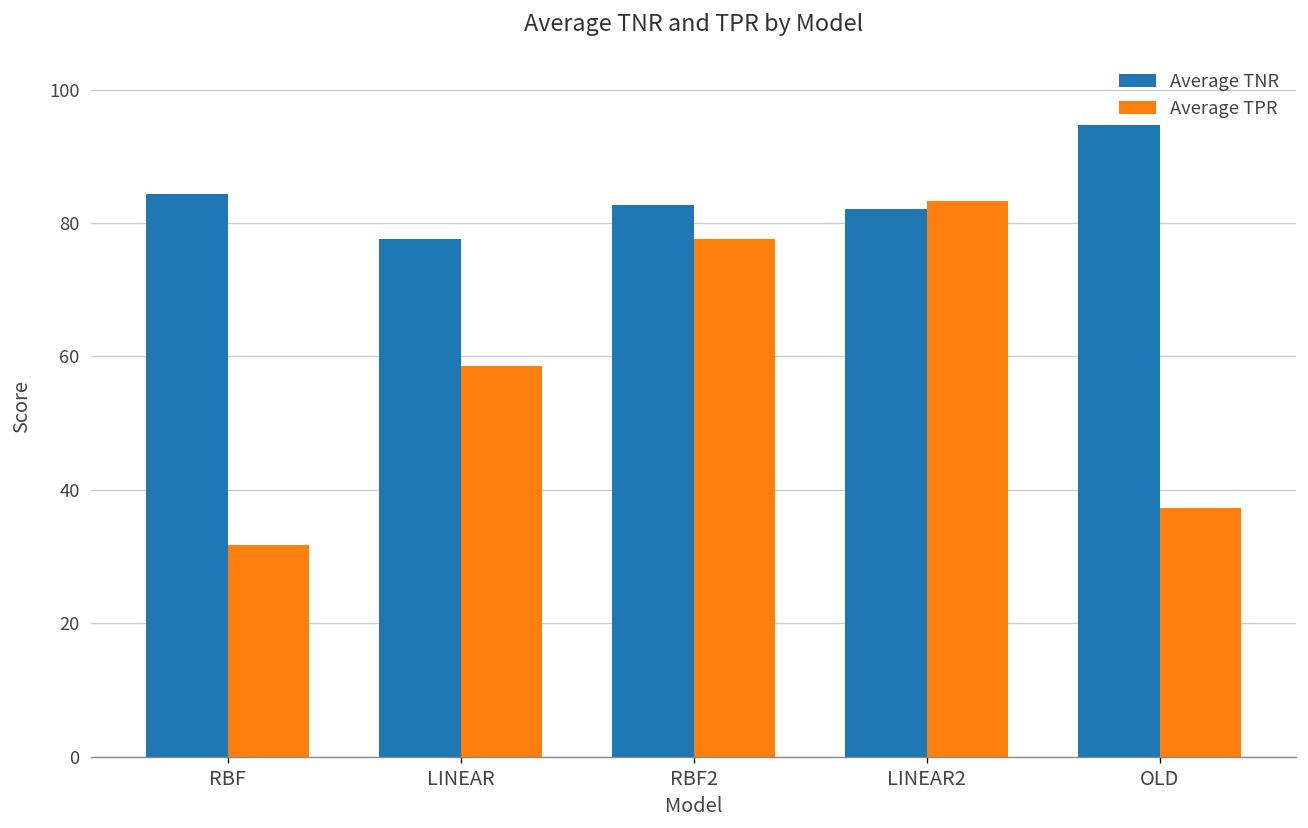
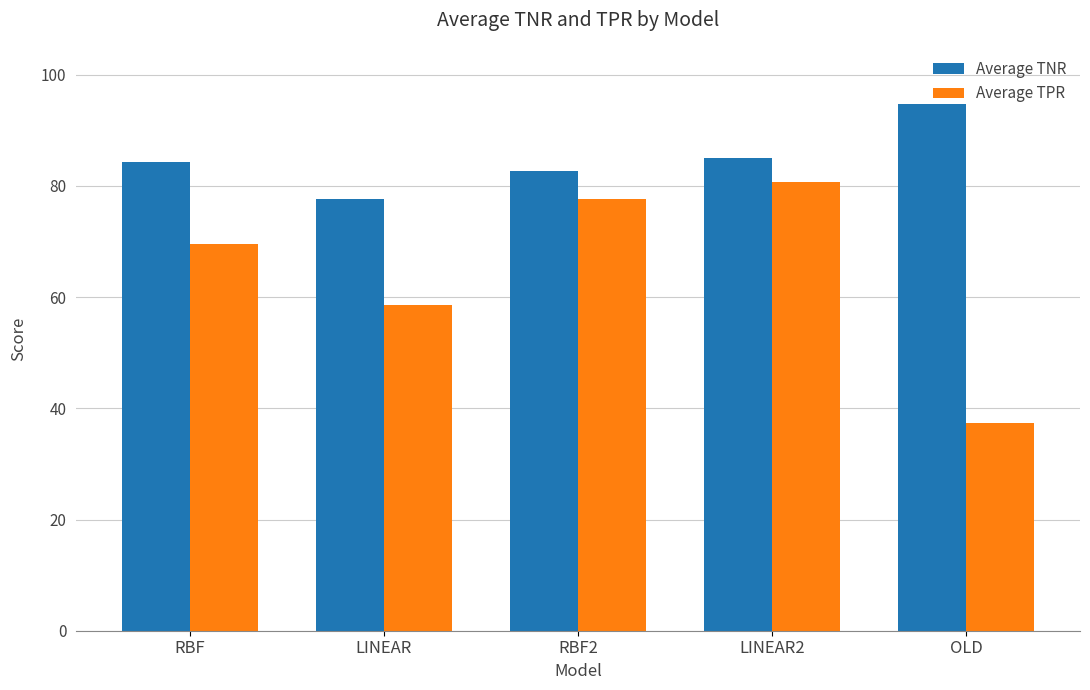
  {
    "Average TNR": {
      "RBF": 84,
      "LINEAR": 78,
      "RBF2": 83,
-     "LINEAR2": 82,
+     "LINEAR2": 85,
      "OLD": 95
    },
    "Average TPR": {
-     "RBF": 32,
+     "RBF": 70,
      "LINEAR": 59,
      "RBF2": 78,
-     "LINEAR2": 83,
+     "LINEAR2": 81,
      "OLD": 37
    }
  }
